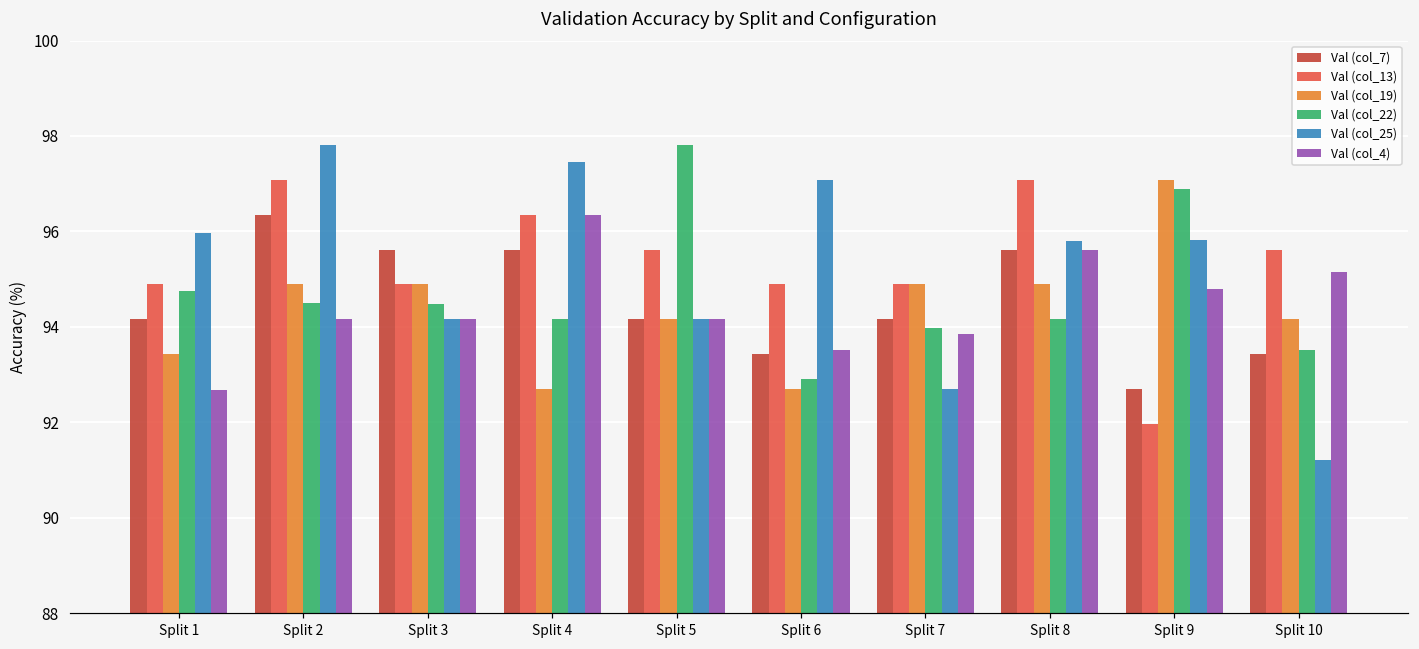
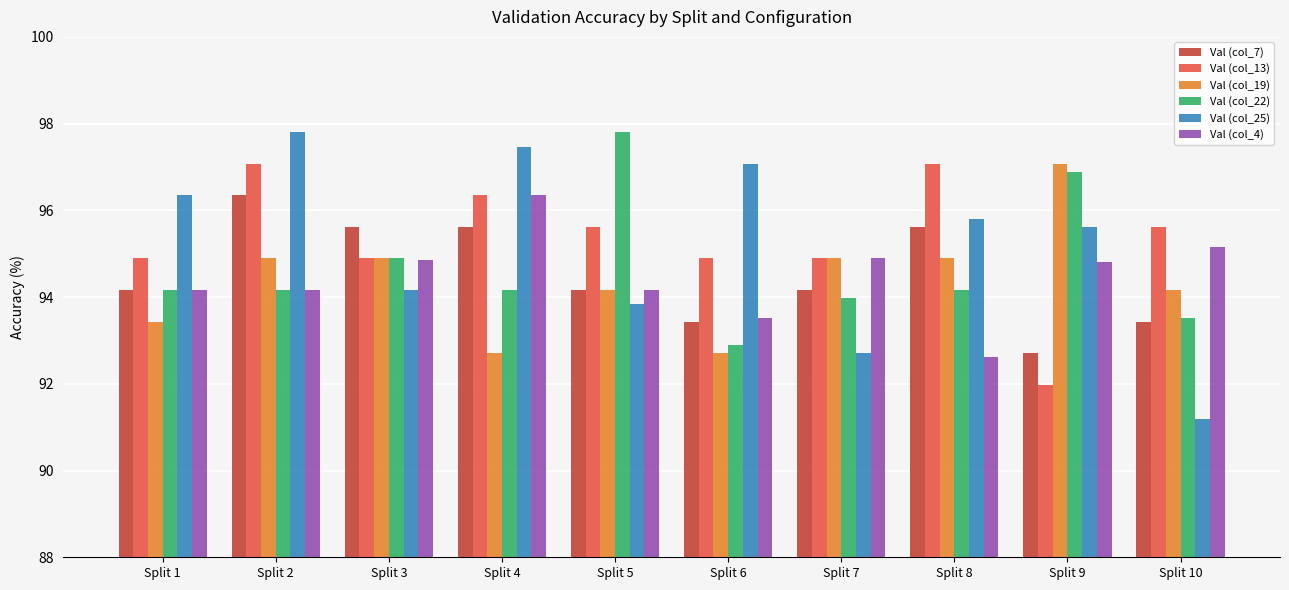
  {
    "Val (col_22)": {
-     "Split 1": 94.7,
-     "Split 2": 94.5,
-     "Split 3": 94.5,
+     "Split 1": 94.2,
+     "Split 2": 94.2,
+     "Split 3": 94.9,
      "Split 4": 94.2,
      "Split 5": 97.8,
      "Split 6": 92.9,
      "Split 7": 94.0,
      "Split 8": 94.2,
      "Split 9": 96.9,
      "Split 10": 93.5
    },
    "Val (col_25)": {
-     "Split 1": 96.0,
+     "Split 1": 96.4,
      "Split 2": 97.8,
      "Split 3": 94.2,
      "Split 4": 97.5,
-     "Split 5": 94.2,
+     "Split 5": 93.8,
      "Split 6": 97.1,
      "Split 7": 92.7,
      "Split 8": 95.8,
-     "Split 9": 95.8,
+     "Split 9": 95.6,
      "Split 10": 91.2
    },
    "Val (col_4)": {
-     "Split 1": 92.7,
+     "Split 1": 94.2,
      "Split 2": 94.2,
-     "Split 3": 94.2,
+     "Split 3": 94.9,
      "Split 4": 96.4,
      "Split 5": 94.2,
      "Split 6": 93.5,
-     "Split 7": 93.8,
-     "Split 8": 95.6,
+     "Split 7": 94.9,
+     "Split 8": 92.6,
      "Split 9": 94.8,
      "Split 10": 95.2
    }
  }
